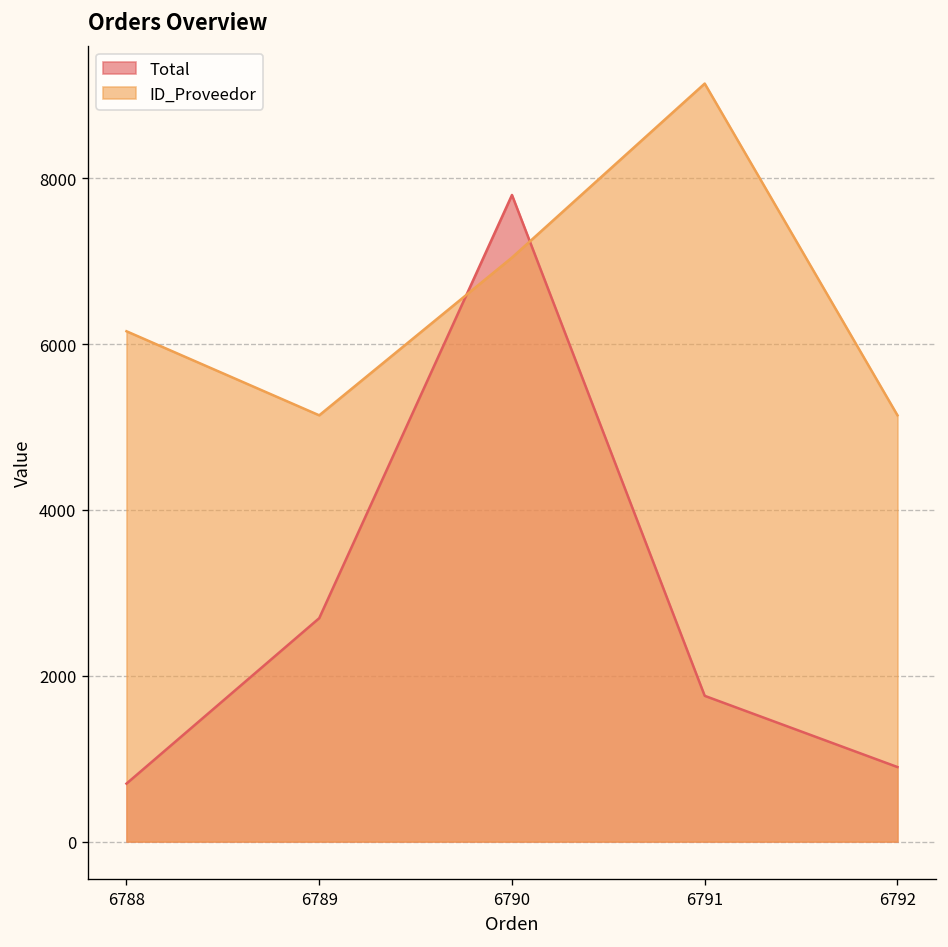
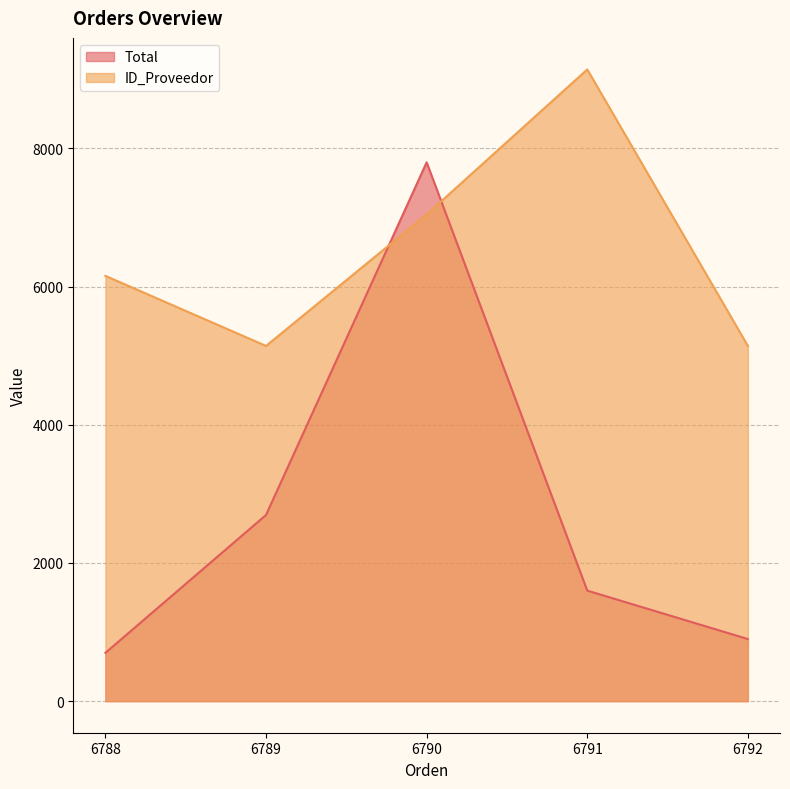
  {
    "Total": {
      "6788": 700,
      "6789": 2700,
      "6790": 7800,
-     "6791": 1800,
+     "6791": 1600,
      "6792": 900
    },
    "ID_Proveedor": {
      "6788": 6200,
      "6789": 5100,
      "6790": 7000,
      "6791": 9100,
      "6792": 5100
    }
  }
